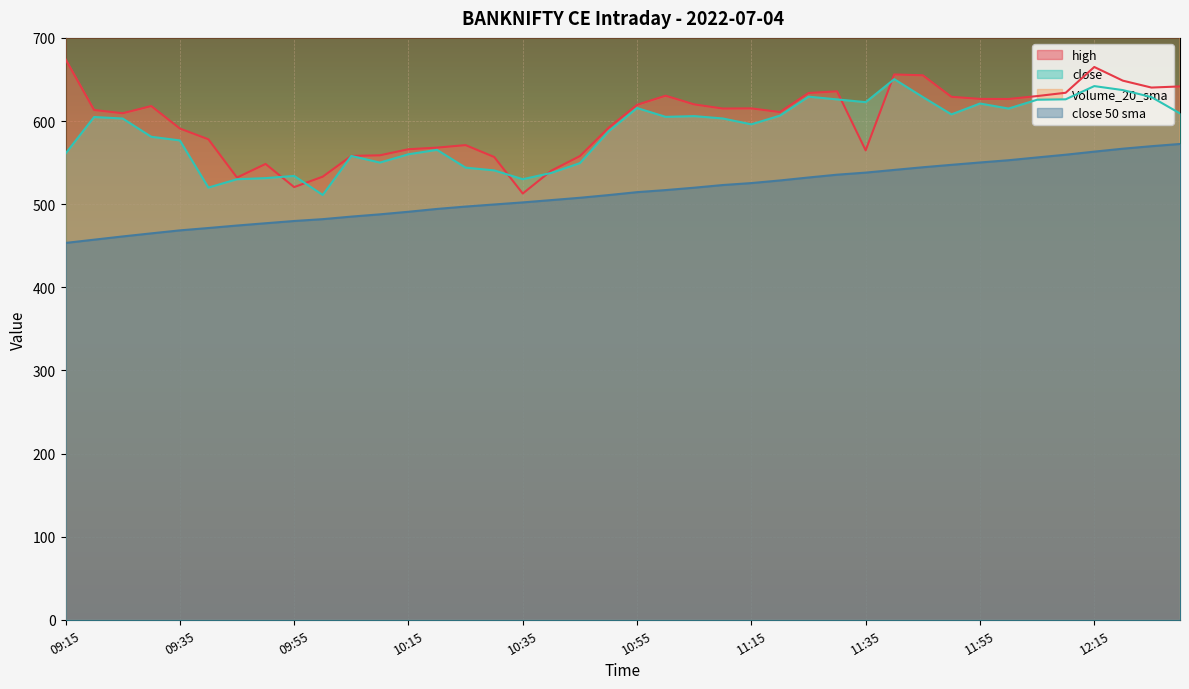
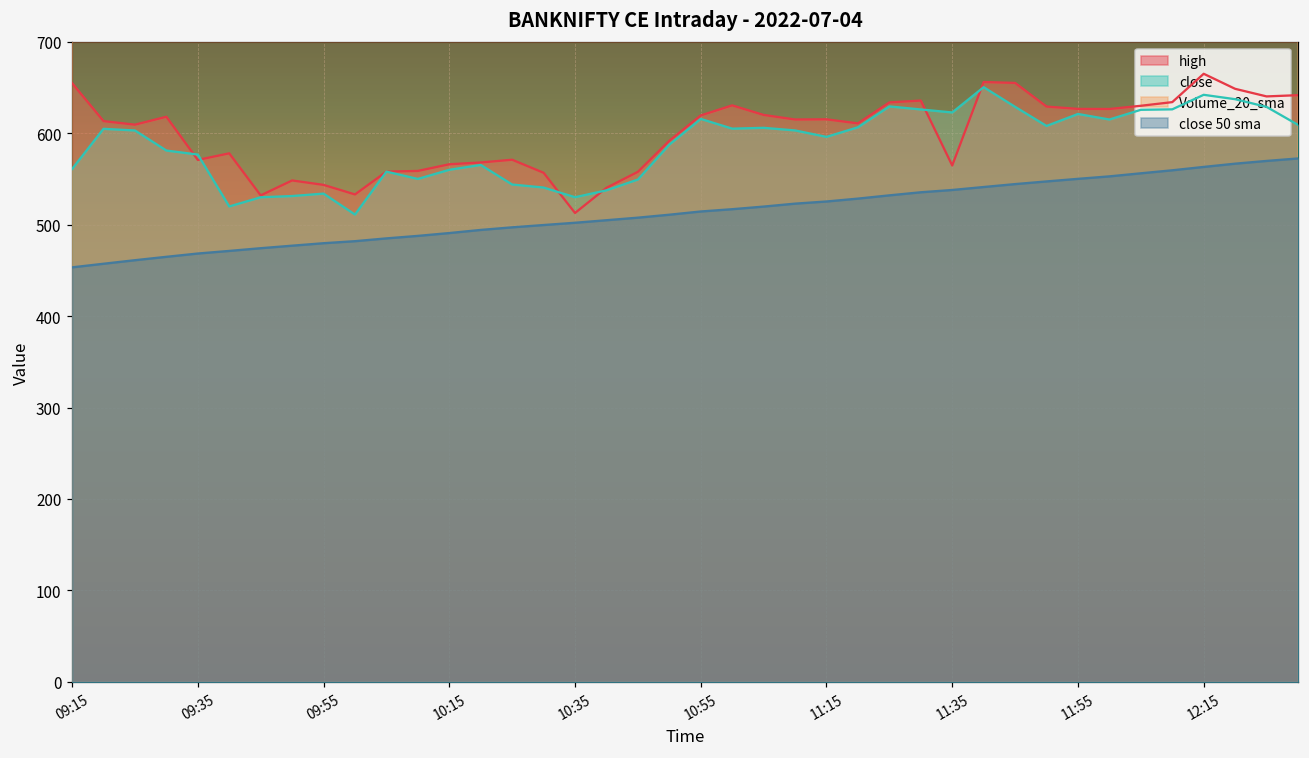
  {
    "high": {
-     "09:15": 670,
-     "09:35": 590,
-     "09:55": 520,
+     "09:15": 650,
+     "09:35": 570,
+     "09:55": 540,
      "10:15": 570,
      "10:35": 510,
      "10:55": 620,
      "11:15": 620,
      "11:35": 560,
      "11:55": 630
    }
  }
